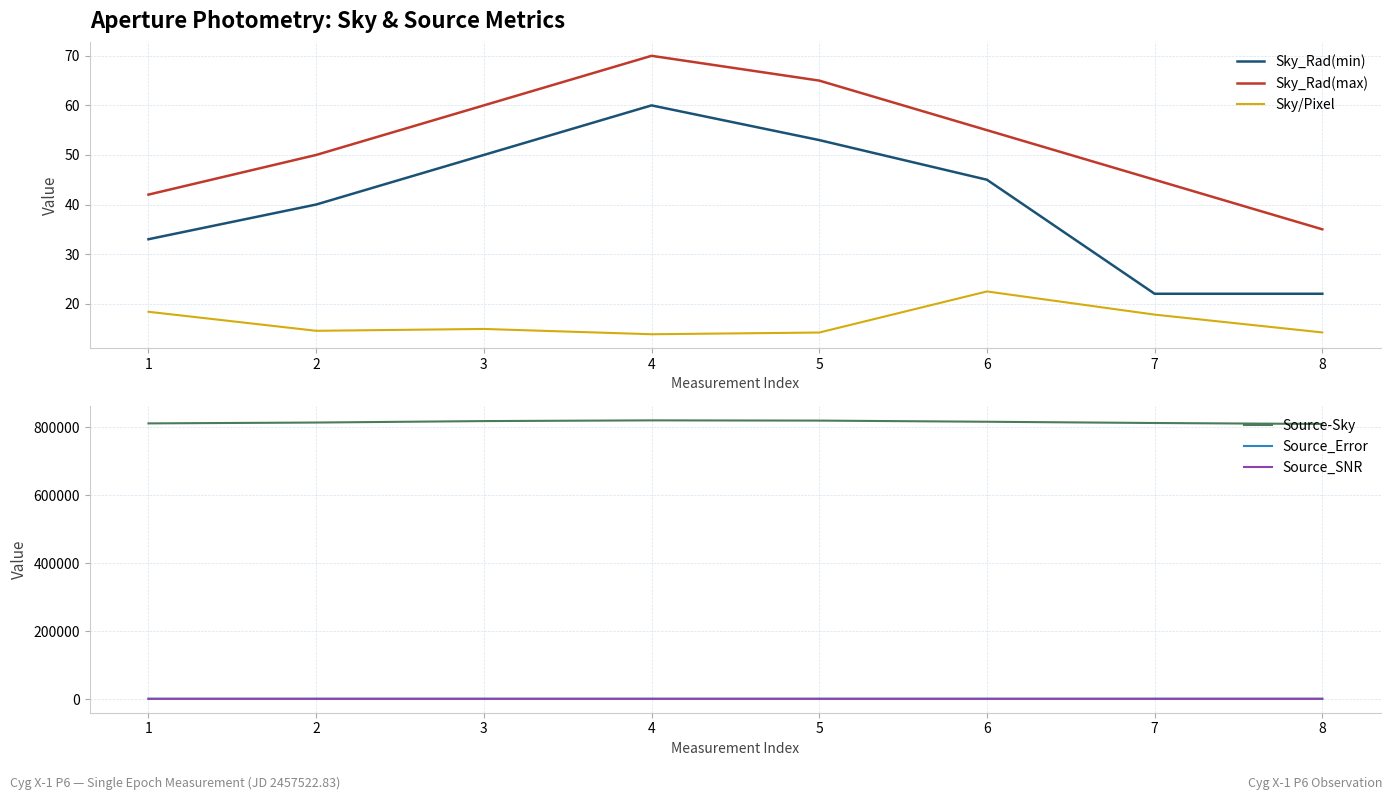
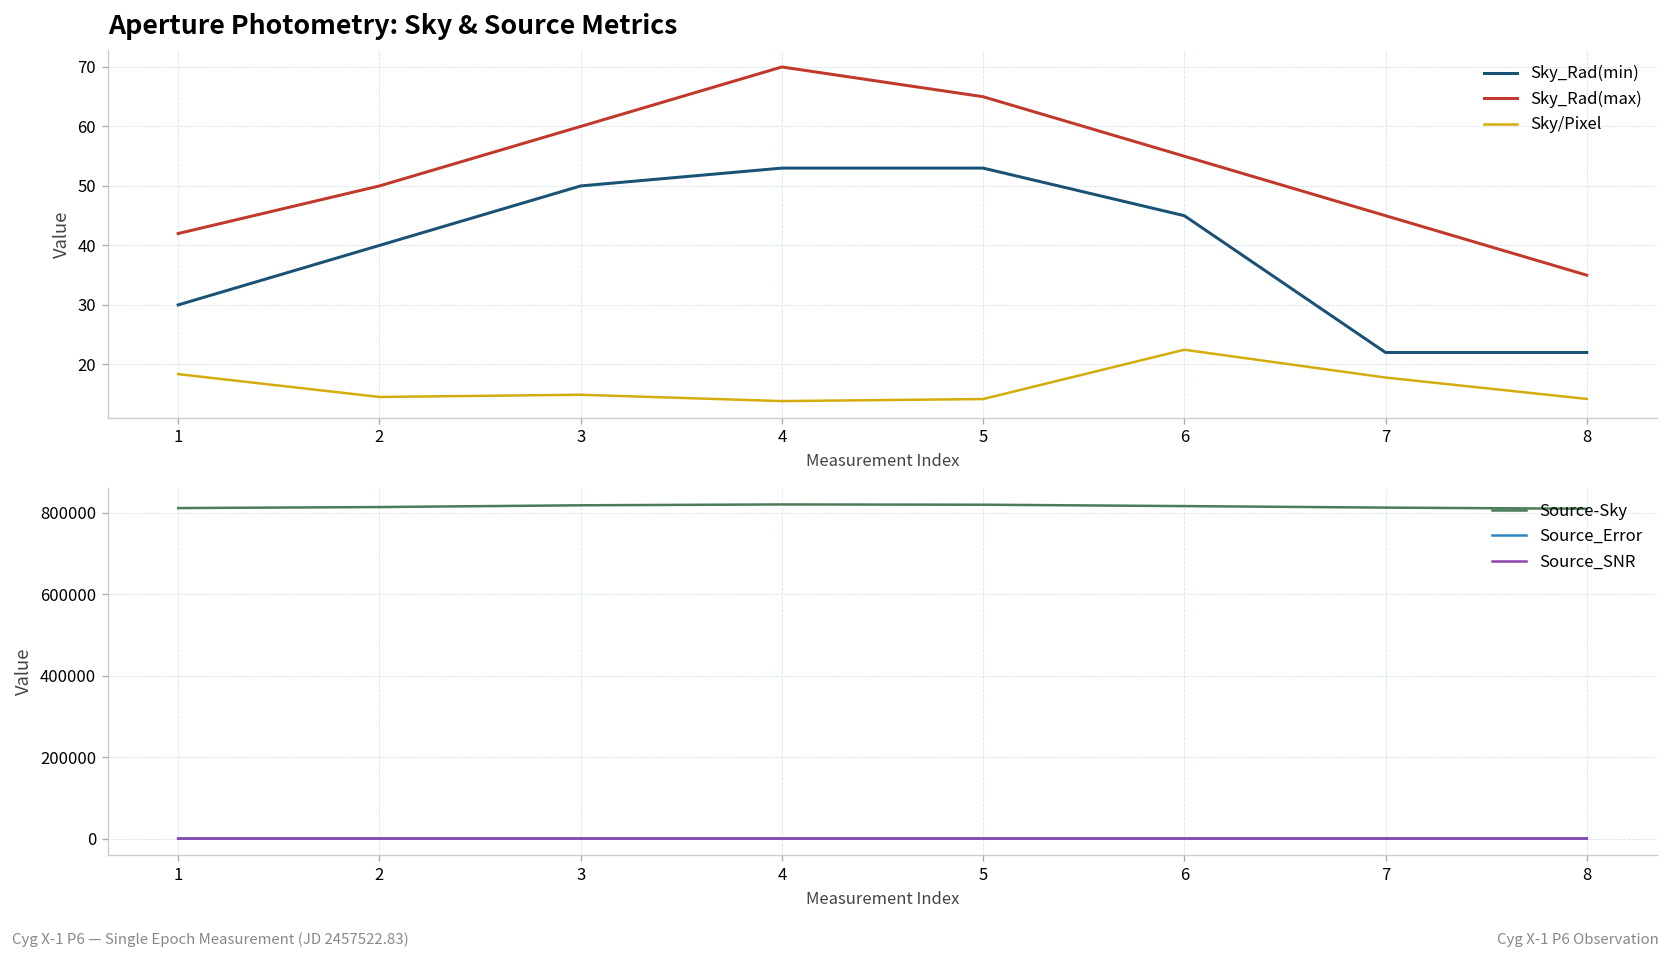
  {
    "Aperture Photometry: Sky & Source Metrics": {
      "Sky_Rad(min)": {
-       "1": 33,
+       "1": 30,
        "2": 40,
        "3": 50,
-       "4": 60,
+       "4": 53,
        "5": 53,
        "6": 45,
        "7": 22,
        "8": 22
      },
      "Sky_Rad(max)": {
        "1": 42,
        "2": 50,
        "3": 60,
        "4": 70,
        "5": 65,
        "6": 55,
        "7": 45,
        "8": 35
      },
      "Sky/Pixel": {
        "1": 18,
        "2": 15,
        "3": 15,
        "4": 14,
        "5": 14,
        "6": 22,
        "7": 18,
        "8": 14
      }
    }
  }
